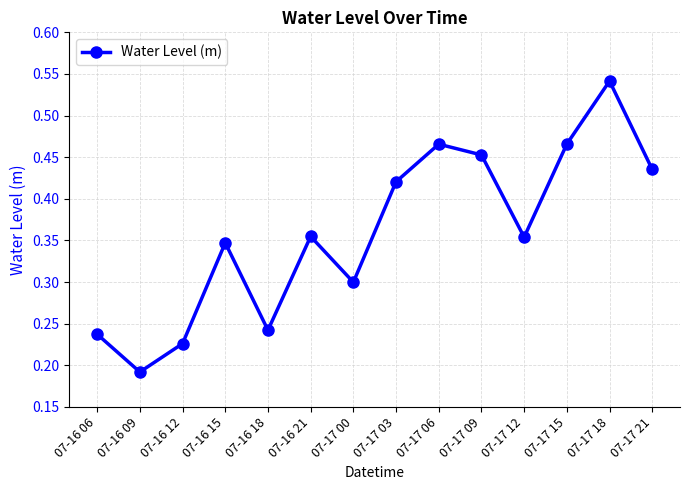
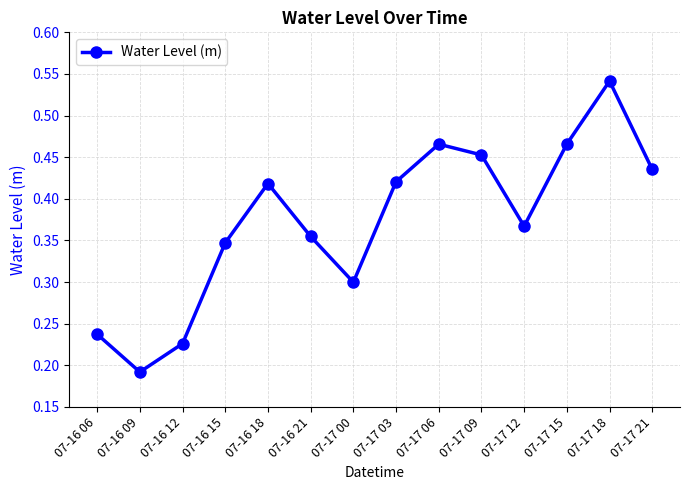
  {
    "07-16 06": 0.24,
    "07-16 09": 0.19,
    "07-16 12": 0.23,
    "07-16 15": 0.35,
-   "07-16 18": 0.24,
+   "07-16 18": 0.42,
    "07-16 21": 0.35,
    "07-17 00": 0.30,
    "07-17 03": 0.42,
    "07-17 06": 0.47,
    "07-17 09": 0.45,
-   "07-17 12": 0.35,
+   "07-17 12": 0.37,
    "07-17 15": 0.47,
    "07-17 18": 0.54,
    "07-17 21": 0.44
  }
